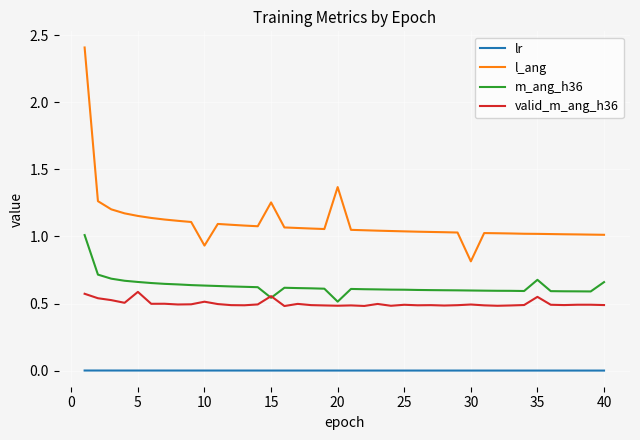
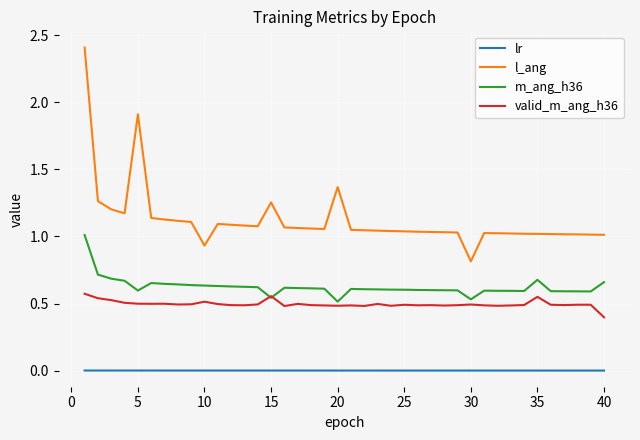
  {
    "lr": {
      "5": 0.00,
      "10": 0.00,
      "15": 0.00,
      "20": 0.00,
      "25": 0.00,
      "30": 0.00,
      "35": 0.00,
      "40": 0.00
    },
    "l_ang": {
-     "5": 1.15,
+     "5": 1.91,
      "10": 0.93,
      "15": 1.25,
      "20": 1.37,
      "25": 1.04,
      "30": 0.81,
      "35": 1.02,
      "40": 1.01
    },
    "m_ang_h36": {
-     "5": 0.66,
+     "5": 0.60,
      "10": 0.63,
      "20": 0.51,
      "25": 0.60,
-     "30": 0.60,
+     "30": 0.53,
      "35": 0.68,
      "40": 0.66
    },
    "valid_m_ang_h36": {
-     "5": 0.59,
+     "5": 0.50,
      "10": 0.51,
      "20": 0.48,
      "25": 0.49,
      "30": 0.49,
      "35": 0.55,
-     "40": 0.49
+     "40": 0.40
    }
  }
